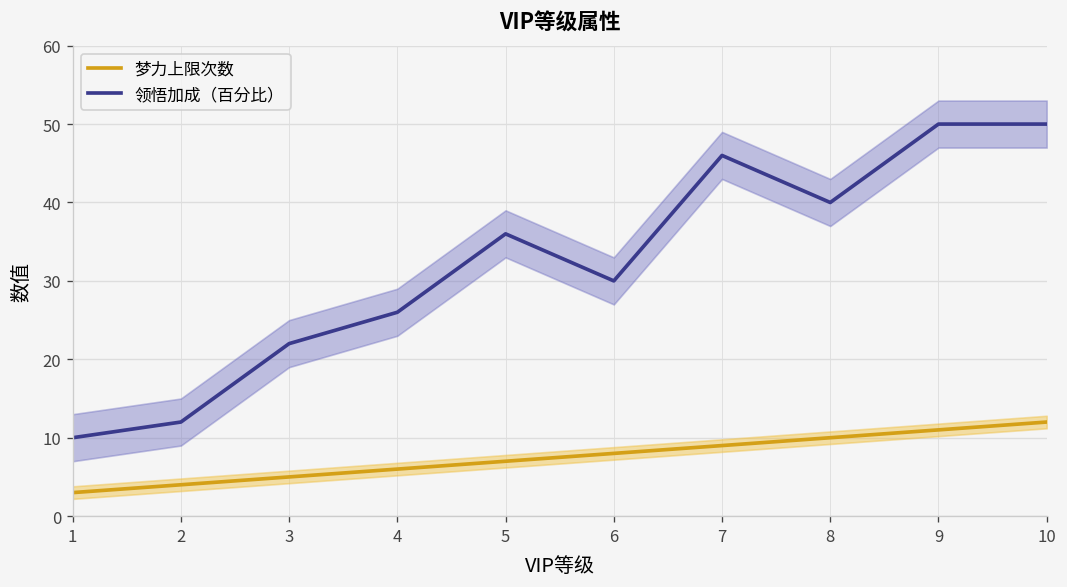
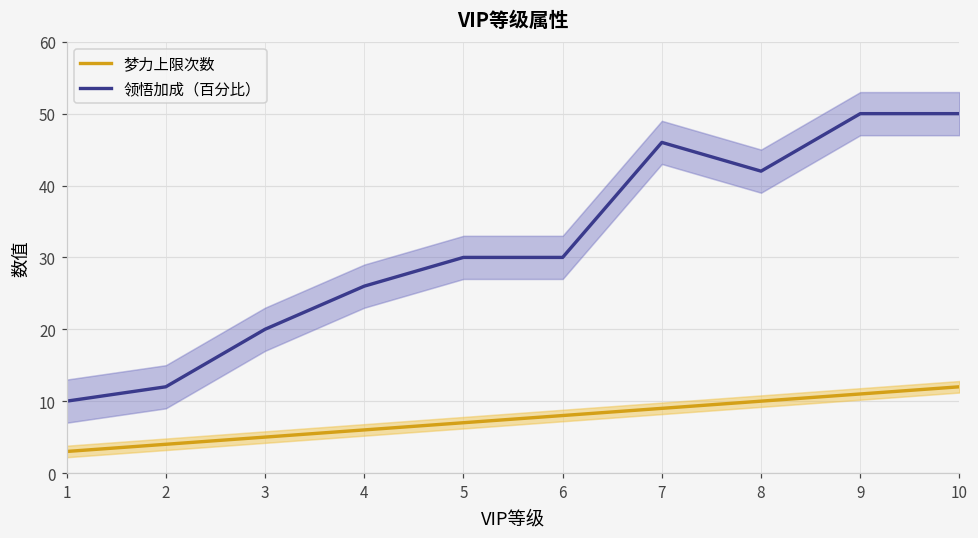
  {
    "领悟加成（百分比）": {
      "1": 10,
      "2": 12,
-     "3": 22,
+     "3": 20,
      "4": 26,
-     "5": 36,
+     "5": 30,
      "6": 30,
      "7": 46,
-     "8": 40,
+     "8": 42,
      "9": 50,
      "10": 50
    }
  }
